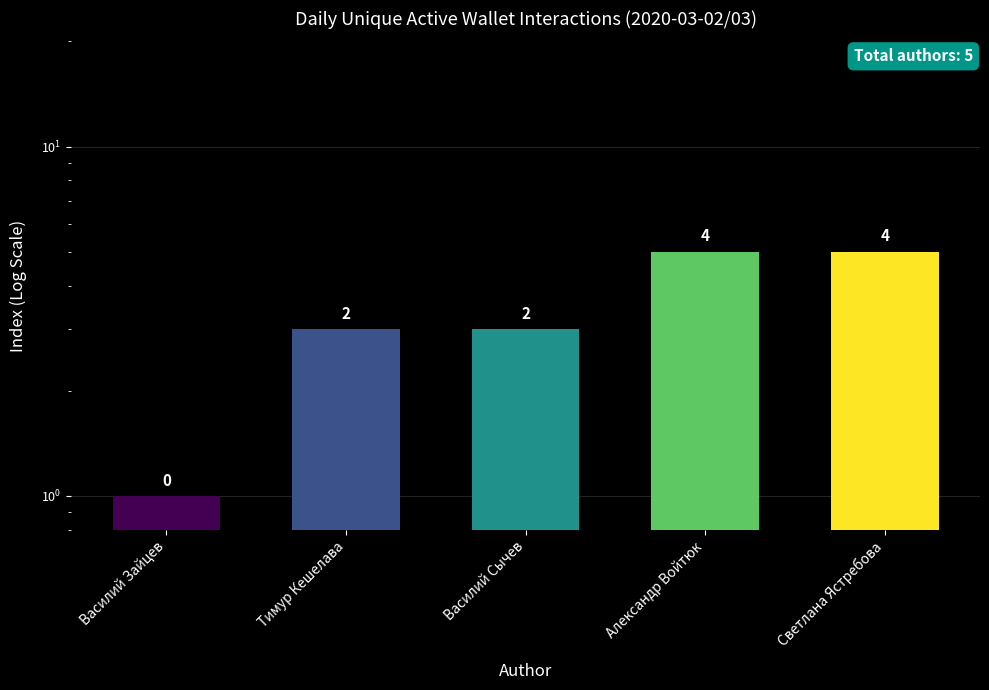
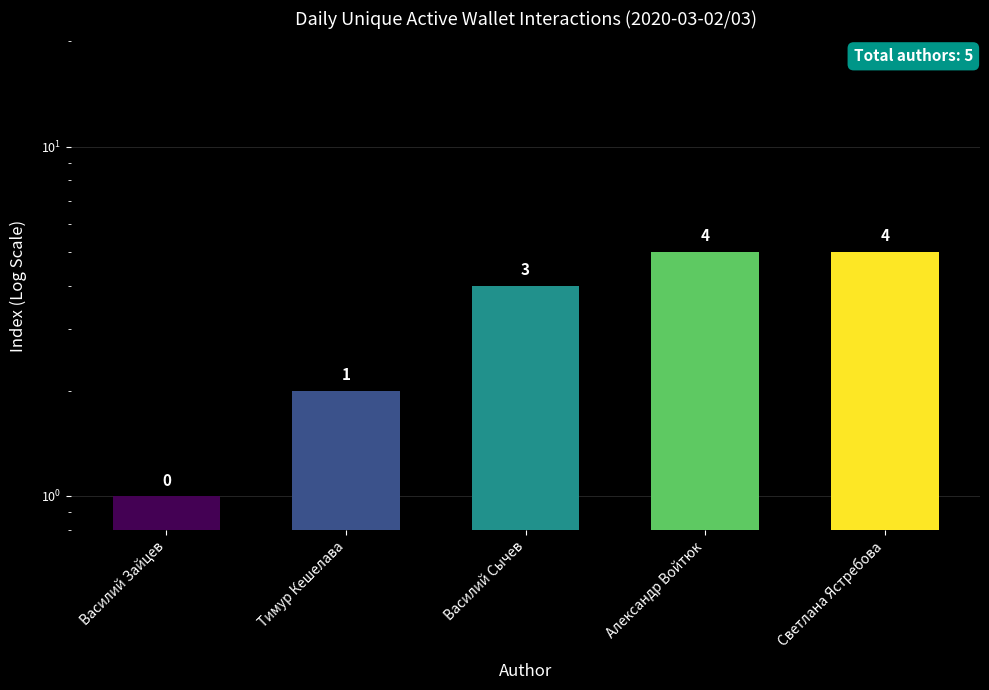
  {
-   "Тимур Кешелава": 2,
-   "Василий Сычев": 2
+   "Тимур Кешелава": 1,
+   "Василий Сычев": 3
  }
